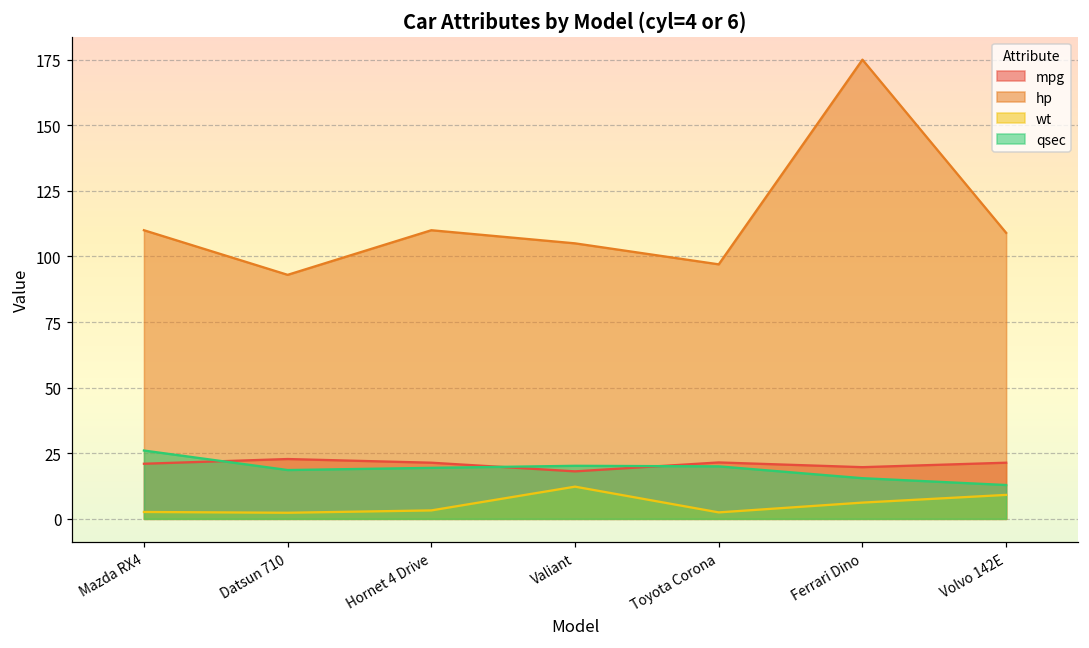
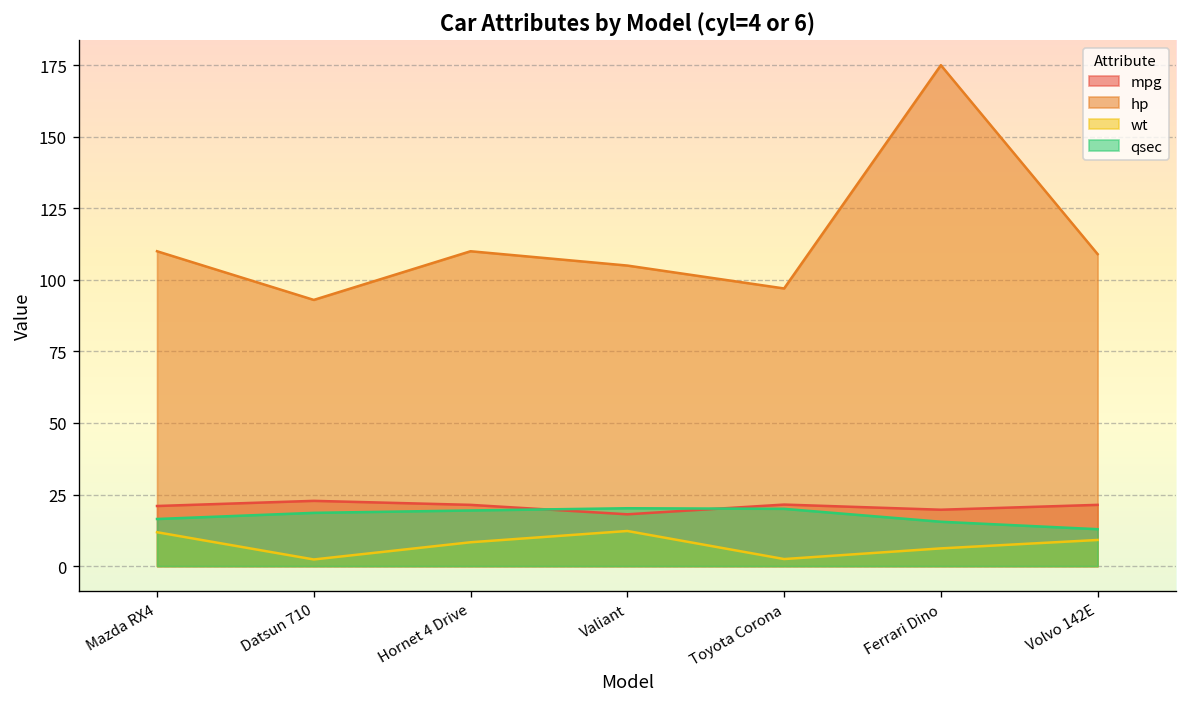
  {
    "wt": {
-     "Mazda RX4": 3,
+     "Mazda RX4": 12,
      "Datsun 710": 2,
-     "Hornet 4 Drive": 3,
+     "Hornet 4 Drive": 8,
      "Valiant": 12,
      "Toyota Corona": 2,
      "Ferrari Dino": 6,
      "Volvo 142E": 9
    },
    "qsec": {
-     "Mazda RX4": 26,
+     "Mazda RX4": 16,
      "Datsun 710": 19,
      "Hornet 4 Drive": 19,
      "Valiant": 20,
      "Toyota Corona": 20,
      "Ferrari Dino": 16,
      "Volvo 142E": 13
    }
  }
